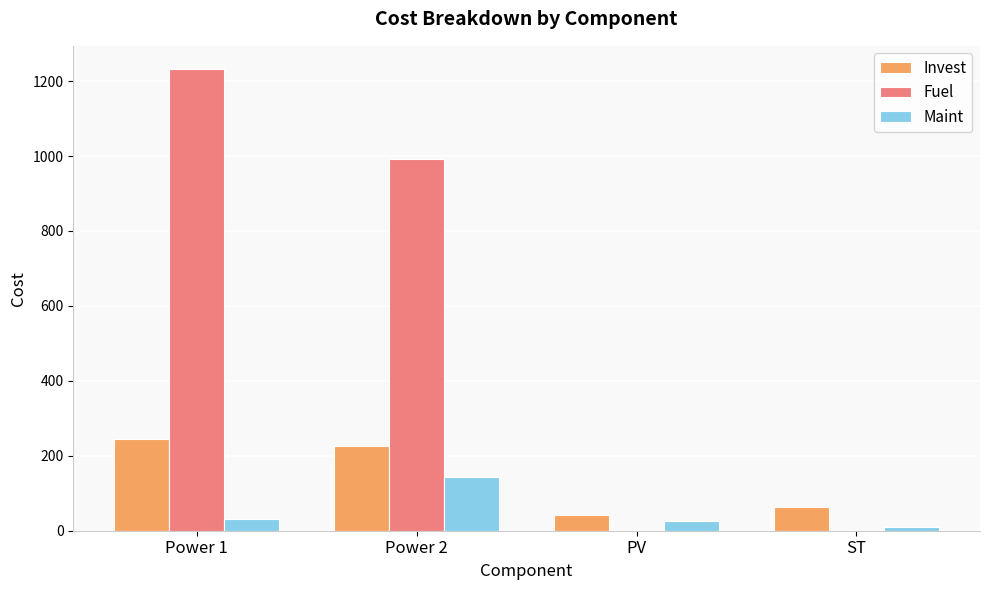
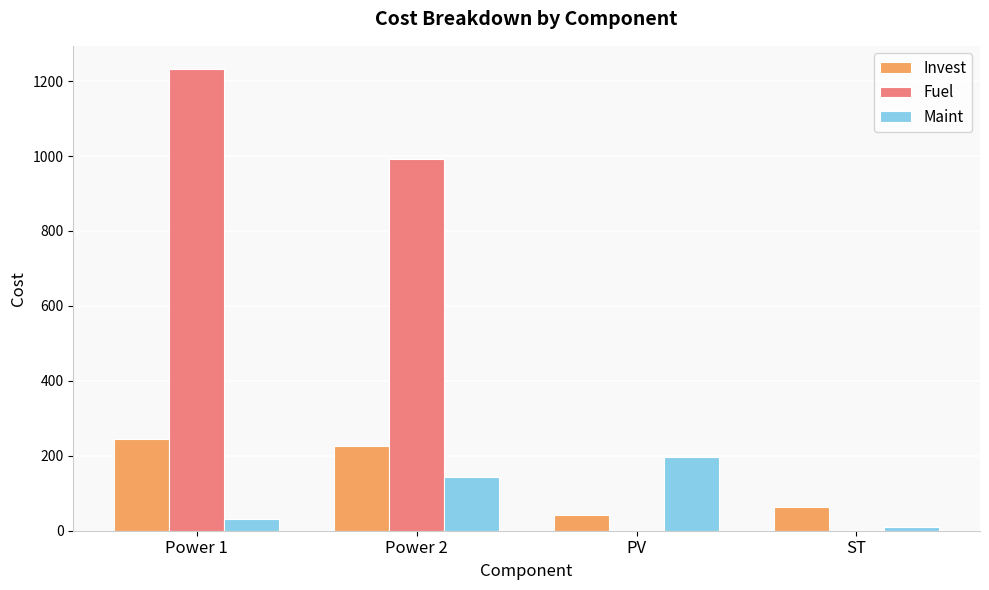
  {
    "Maint": {
      "Power 1": 30,
      "Power 2": 140,
-     "PV": 30,
+     "PV": 200,
      "ST": 10
    }
  }
